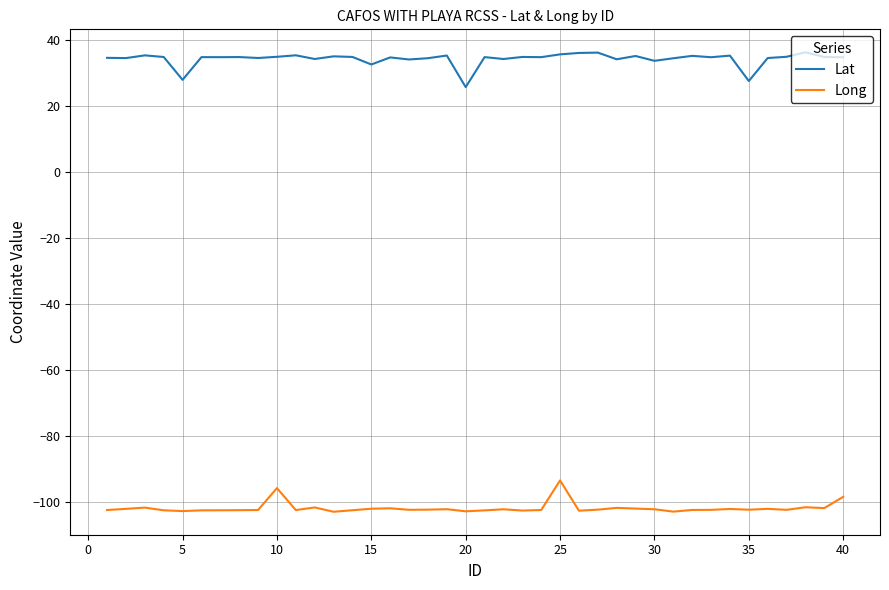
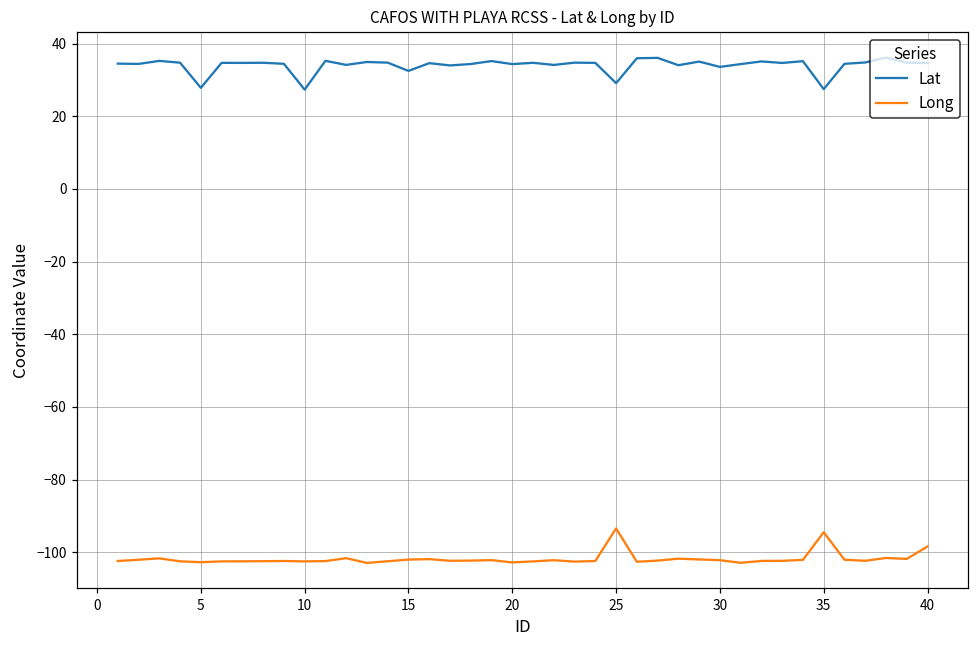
  {
    "Lat": {
      "5": 28,
-     "10": 35,
+     "10": 27,
      "15": 32,
-     "20": 26,
-     "25": 36,
+     "20": 34,
+     "25": 29,
      "30": 34,
      "35": 27
    },
    "Long": {
      "5": -103,
-     "10": -96,
+     "10": -103,
      "15": -102,
      "20": -103,
      "25": -93,
      "30": -102,
-     "35": -102,
+     "35": -94,
      "40": -98
    }
  }
